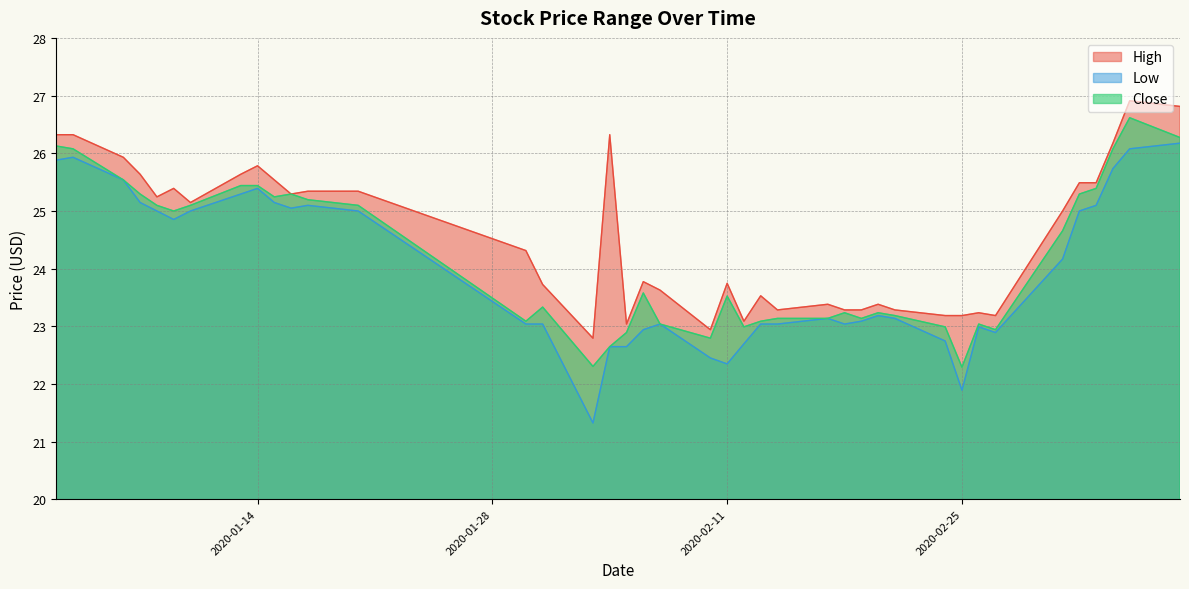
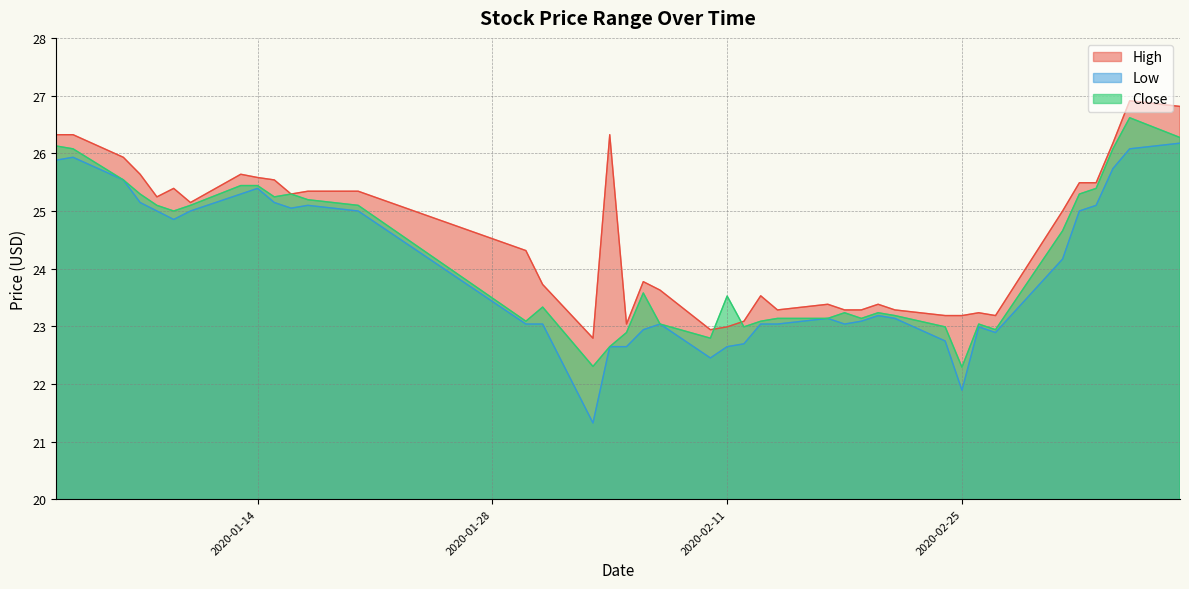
  {
    "High": {
-     "2020-01-14": 25.8,
-     "2020-02-11": 23.7,
+     "2020-01-14": 25.6,
+     "2020-02-11": 23.0,
      "2020-02-25": 23.2
    },
    "Low": {
      "2020-01-14": 25.4,
-     "2020-02-11": 22.3,
+     "2020-02-11": 22.6,
      "2020-02-25": 21.9
    },
    "Close": {
      "2020-01-14": 25.4,
      "2020-02-11": 23.5,
      "2020-02-25": 22.3
    }
  }
